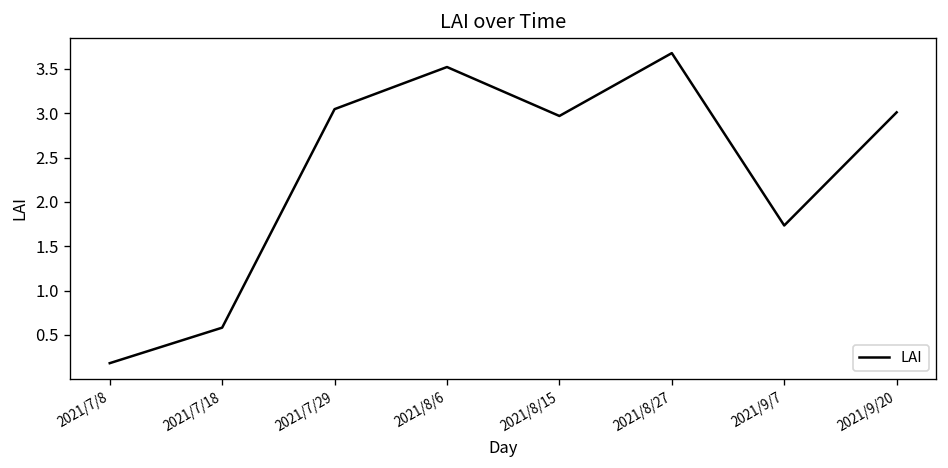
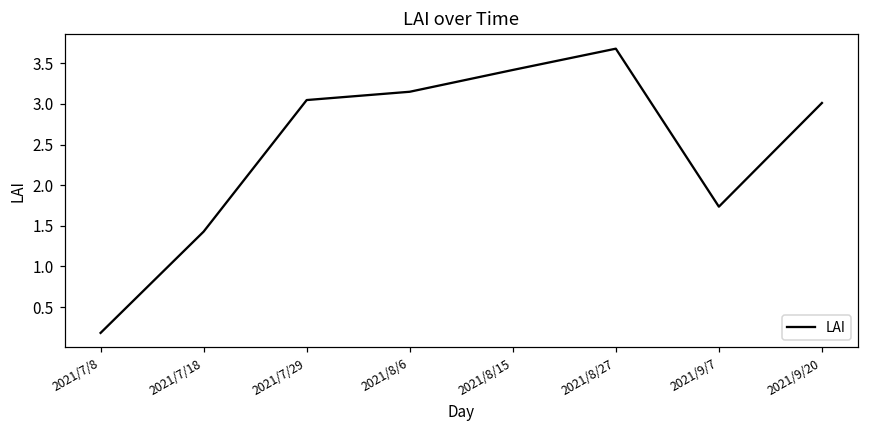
  {
    "2021/7/8": 0.2,
-   "2021/7/18": 0.6,
+   "2021/7/18": 1.4,
    "2021/7/29": 3.0,
-   "2021/8/6": 3.5,
-   "2021/8/15": 3.0,
+   "2021/8/6": 3.1,
+   "2021/8/15": 3.4,
    "2021/8/27": 3.7,
    "2021/9/7": 1.7,
    "2021/9/20": 3.0
  }
